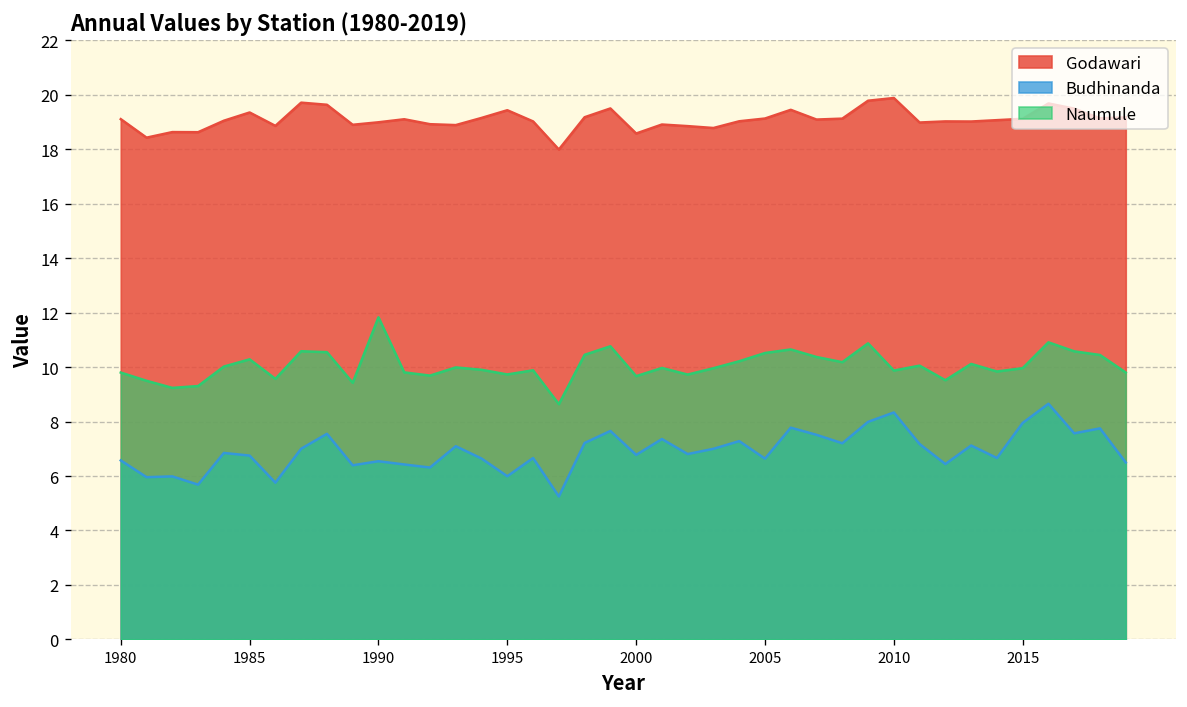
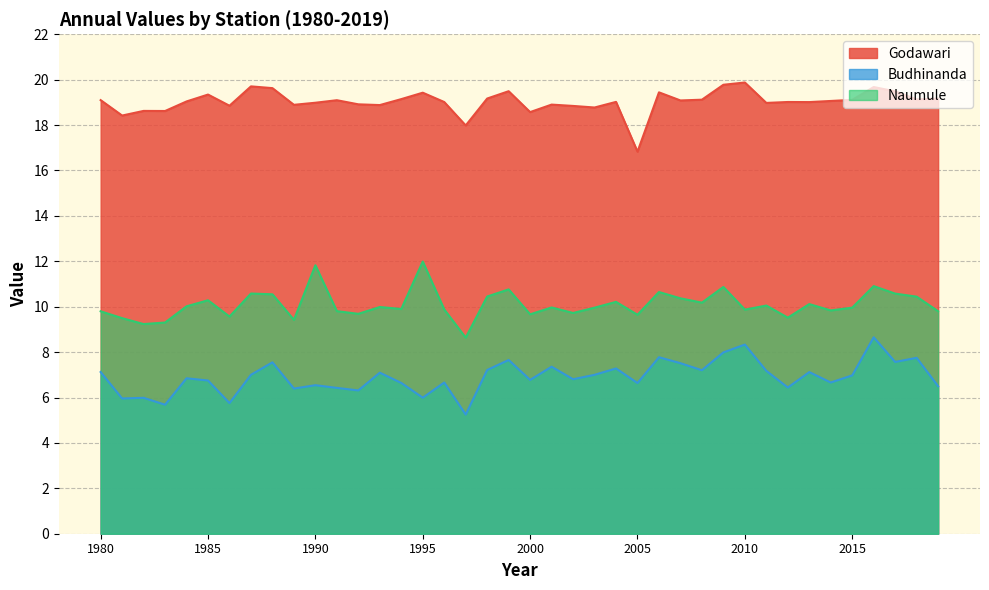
  {
    "Godawari": {
      "1980": 19.1,
      "1985": 19.3,
      "1990": 19.0,
      "1995": 19.4,
      "2000": 18.6,
-     "2005": 19.1,
+     "2005": 16.8,
      "2010": 19.9
    },
    "Budhinanda": {
-     "1980": 6.6,
+     "1980": 7.1,
      "1985": 6.7,
      "1990": 6.5,
      "1995": 6.0,
      "2000": 6.8,
      "2005": 6.6,
      "2010": 8.3,
-     "2015": 7.9
+     "2015": 7.0
    },
    "Naumule": {
      "1980": 9.8,
      "1985": 10.3,
      "1990": 11.8,
-     "1995": 9.7,
+     "1995": 12.0,
      "2000": 9.7,
-     "2005": 10.5,
+     "2005": 9.6,
      "2010": 9.9,
      "2015": 10.0
    }
  }
